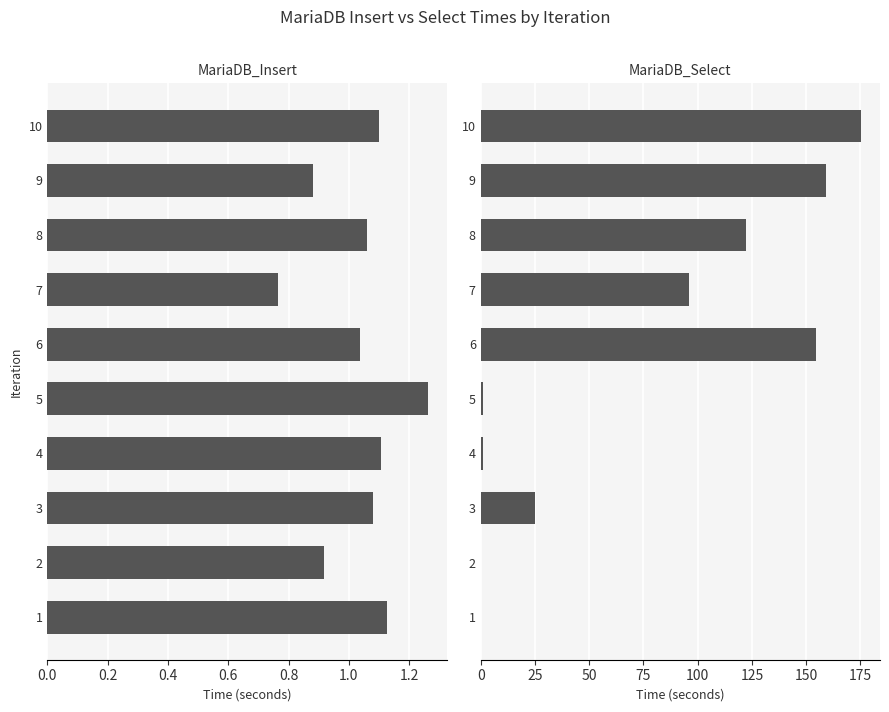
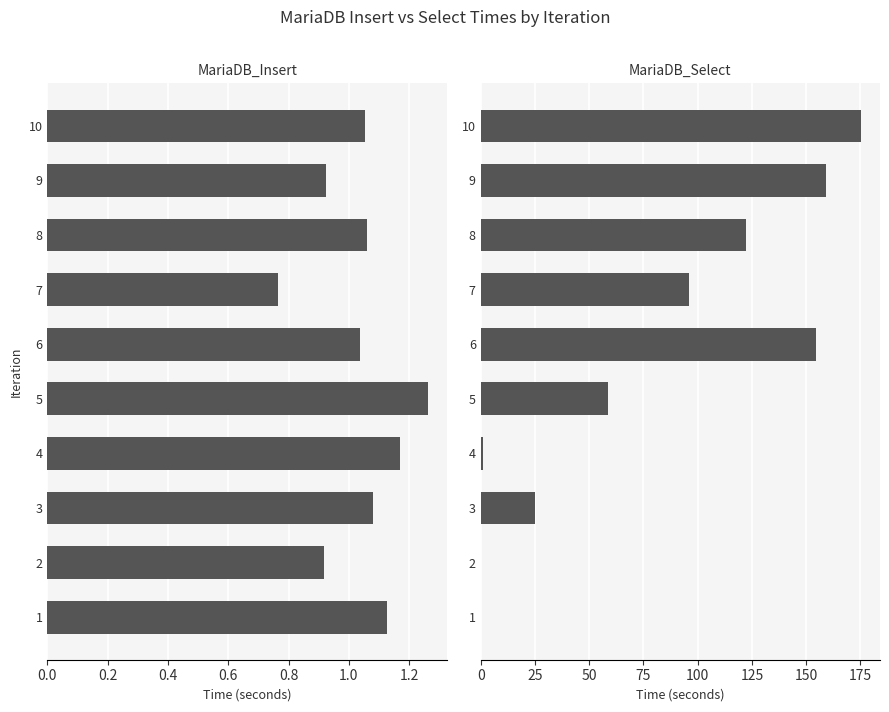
  {
    "MariaDB_Insert": {
-     "10": 1.10,
-     "9": 0.88,
+     "10": 1.05,
+     "9": 0.92,
      "8": 1.06,
      "7": 0.77,
      "6": 1.04,
      "5": 1.26,
-     "4": 1.10,
+     "4": 1.17,
      "3": 1.08,
      "2": 0.92,
      "1": 1.13
    },
    "MariaDB_Select": {
      "10": 175,
      "9": 159,
      "8": 122,
      "7": 96,
      "6": 155,
-     "5": 1,
+     "5": 59,
      "3": 25
    }
  }
